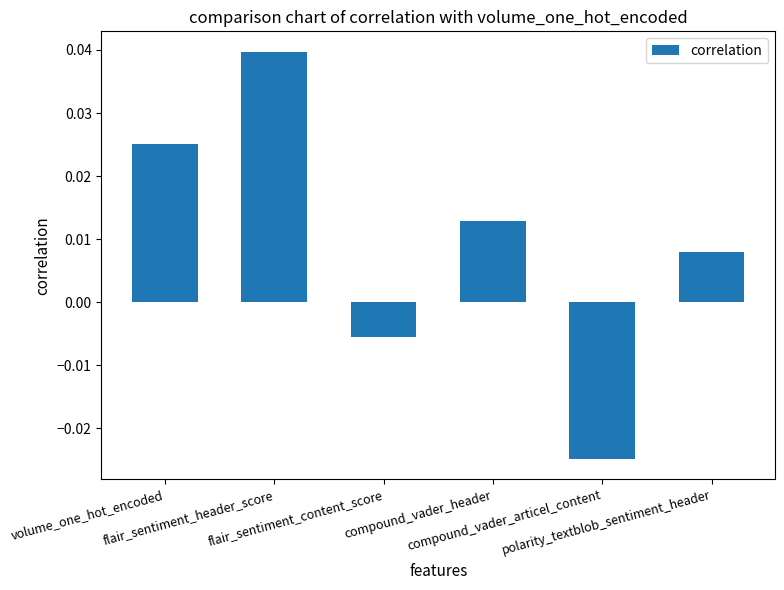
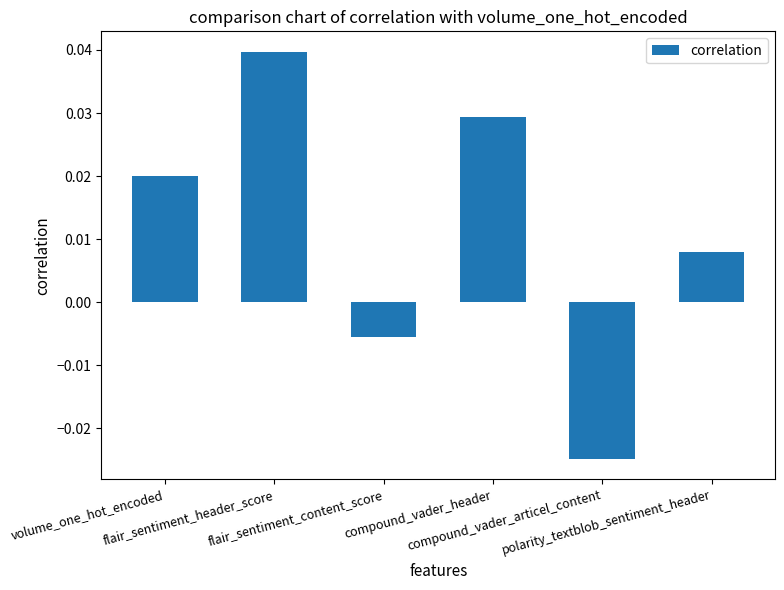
  {
-   "volume_one_hot_encoded": 0.025,
+   "volume_one_hot_encoded": 0.020,
    "flair_sentiment_header_score": 0.040,
    "flair_sentiment_content_score": -0.006,
-   "compound_vader_header": 0.013,
+   "compound_vader_header": 0.029,
    "compound_vader_articel_content": -0.025,
    "polarity_textblob_sentiment_header": 0.008
  }
